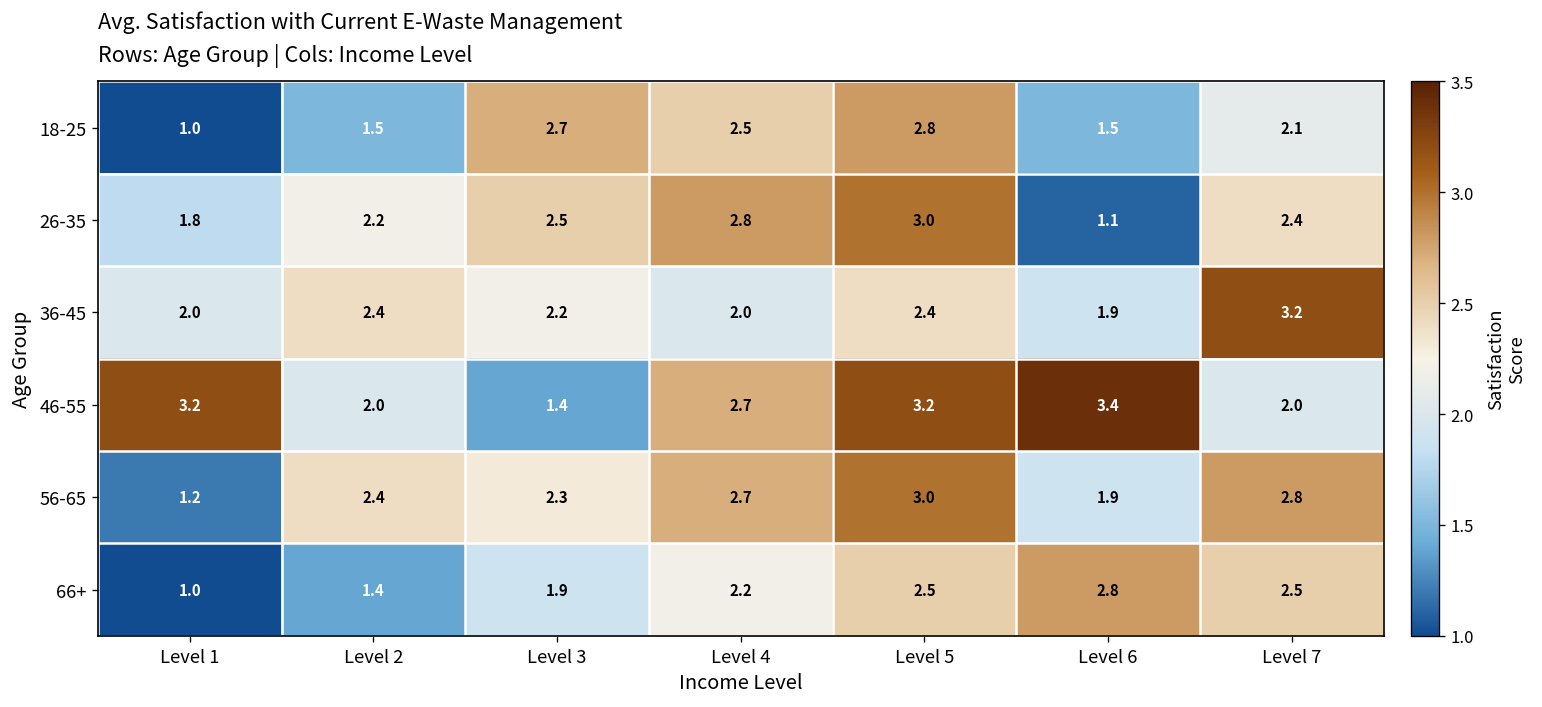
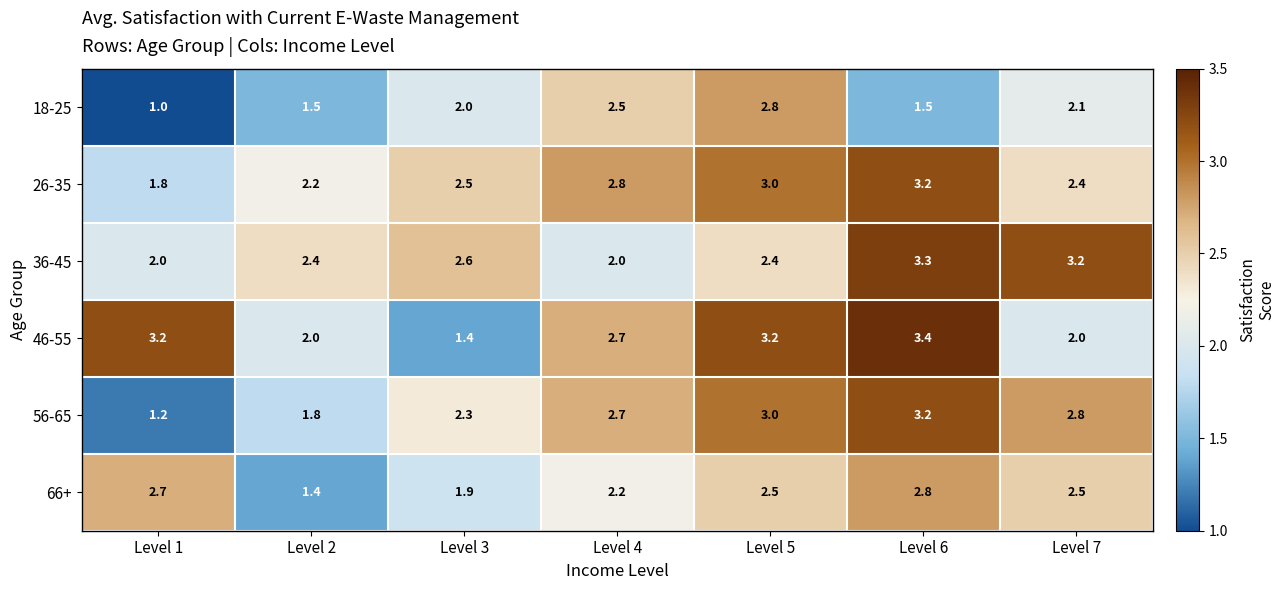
  {
    "18-25": {
      "Level 1": 1.0,
      "Level 2": 1.5,
-     "Level 3": 2.7,
+     "Level 3": 2.0,
      "Level 4": 2.5,
      "Level 5": 2.8,
      "Level 6": 1.5,
      "Level 7": 2.1
    },
    "26-35": {
      "Level 1": 1.8,
      "Level 2": 2.2,
      "Level 3": 2.5,
      "Level 4": 2.8,
      "Level 5": 3.0,
-     "Level 6": 1.1,
+     "Level 6": 3.2,
      "Level 7": 2.4
    },
    "36-45": {
      "Level 1": 2.0,
      "Level 2": 2.4,
-     "Level 3": 2.2,
+     "Level 3": 2.6,
      "Level 4": 2.0,
      "Level 5": 2.4,
-     "Level 6": 1.9,
+     "Level 6": 3.3,
      "Level 7": 3.2
    },
    "46-55": {
      "Level 1": 3.2,
      "Level 2": 2.0,
      "Level 3": 1.4,
      "Level 4": 2.7,
      "Level 5": 3.2,
      "Level 6": 3.4,
      "Level 7": 2.0
    },
    "56-65": {
      "Level 1": 1.2,
-     "Level 2": 2.4,
+     "Level 2": 1.8,
      "Level 3": 2.3,
      "Level 4": 2.7,
      "Level 5": 3.0,
-     "Level 6": 1.9,
+     "Level 6": 3.2,
      "Level 7": 2.8
    },
    "66+": {
-     "Level 1": 1.0,
+     "Level 1": 2.7,
      "Level 2": 1.4,
      "Level 3": 1.9,
      "Level 4": 2.2,
      "Level 5": 2.5,
      "Level 6": 2.8,
      "Level 7": 2.5
    }
  }
